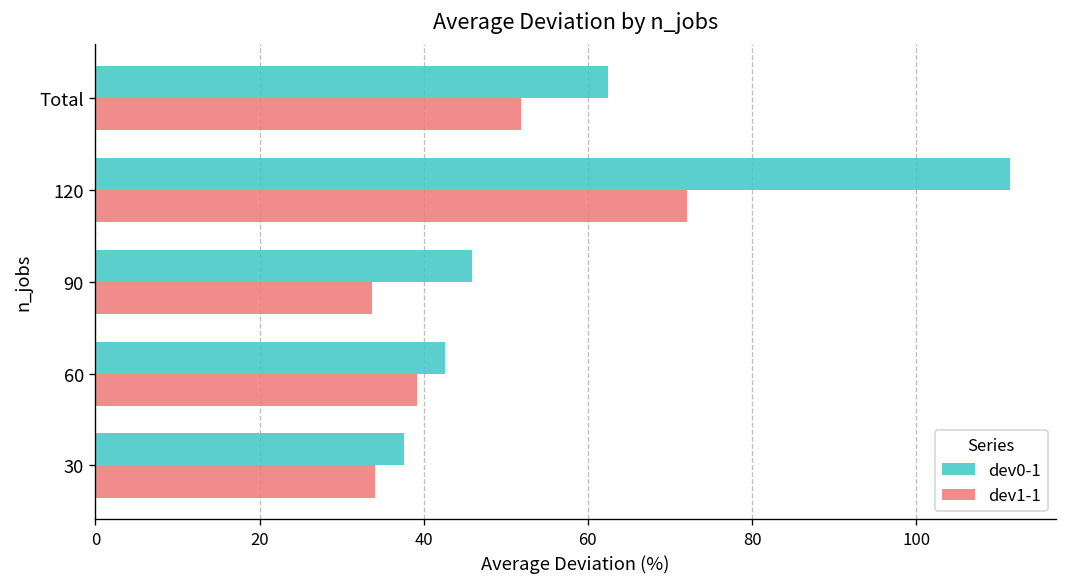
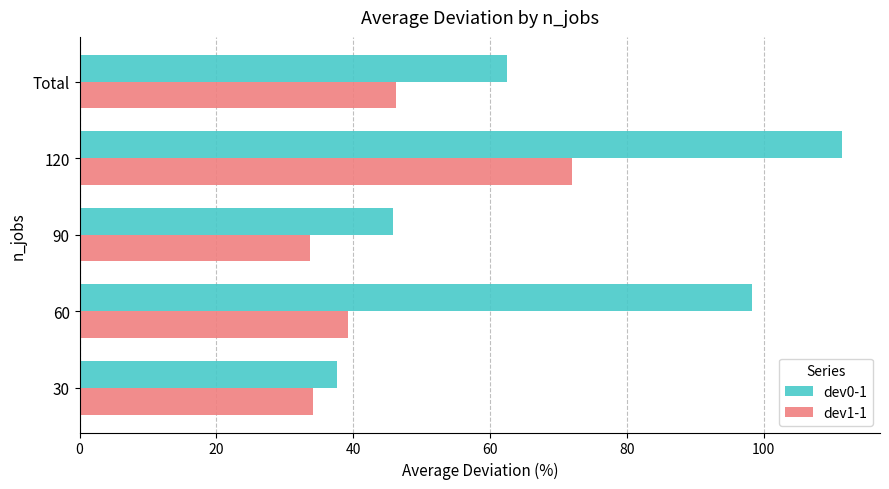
  {
    "dev0-1": {
      "Total": 62,
      "120": 111,
      "90": 46,
-     "60": 43,
+     "60": 98,
      "30": 38
    },
    "dev1-1": {
-     "Total": 52,
+     "Total": 46,
      "120": 72,
      "90": 34,
      "60": 39,
      "30": 34
    }
  }
